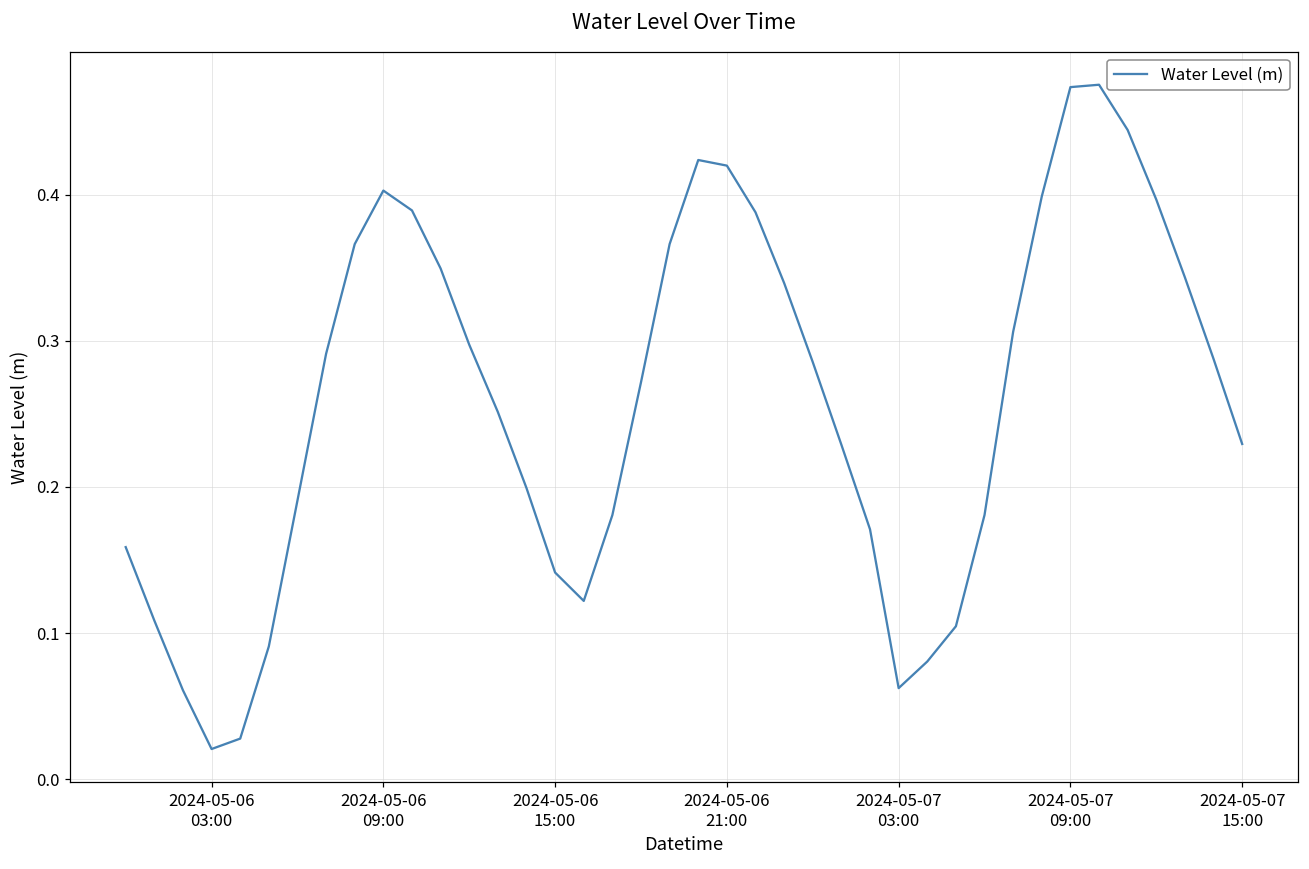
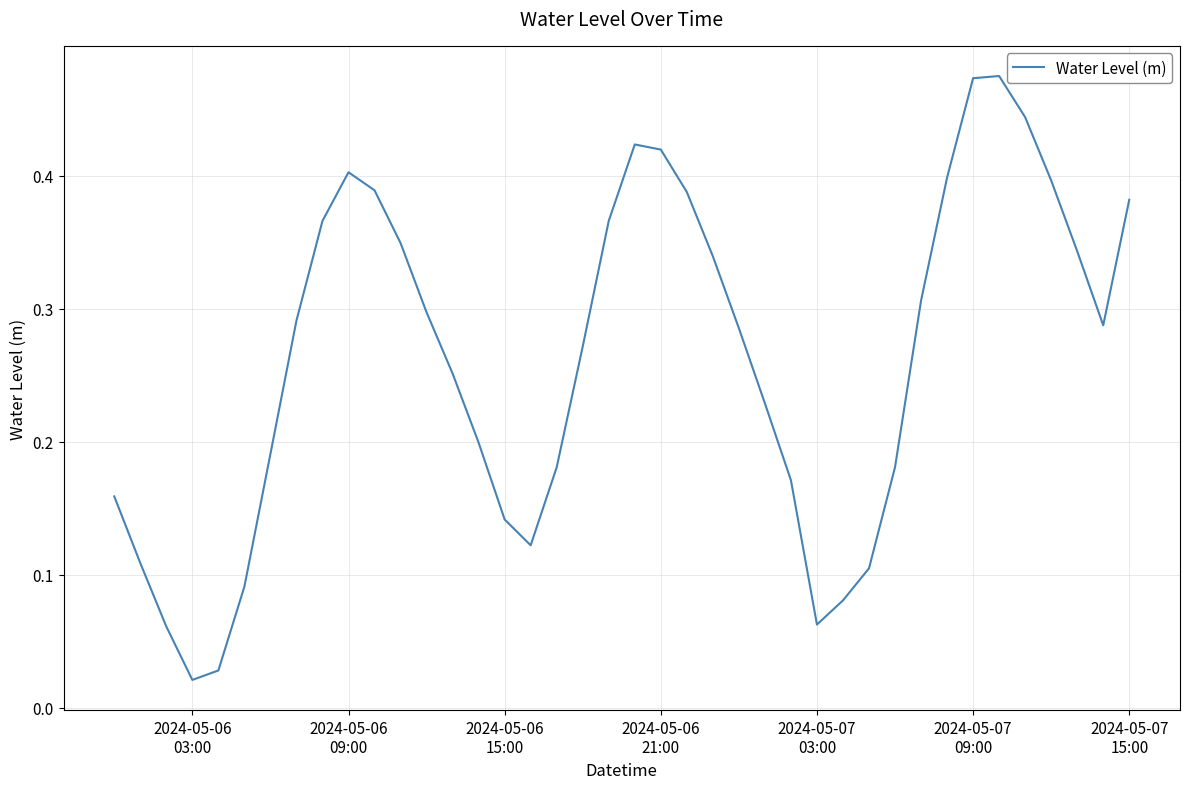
  {
    "2024-05-06 03:00": 0.021,
    "2024-05-06 09:00": 0.403,
    "2024-05-06 15:00": 0.141,
    "2024-05-06 21:00": 0.420,
    "2024-05-07 03:00": 0.062,
    "2024-05-07 09:00": 0.474,
-   "2024-05-07 15:00": 0.229
+   "2024-05-07 15:00": 0.382
  }
